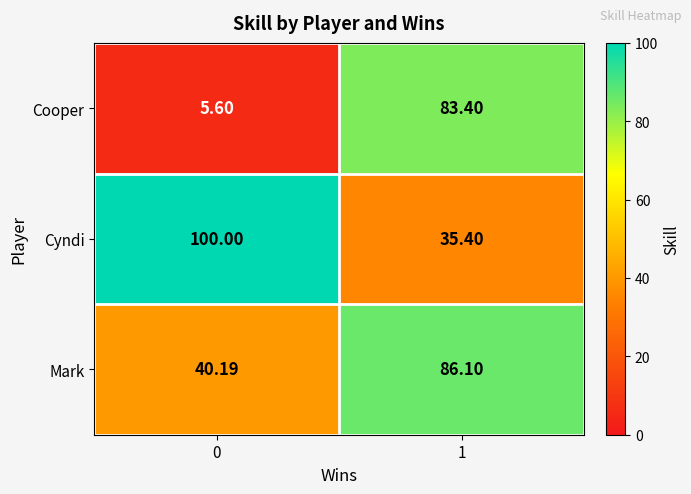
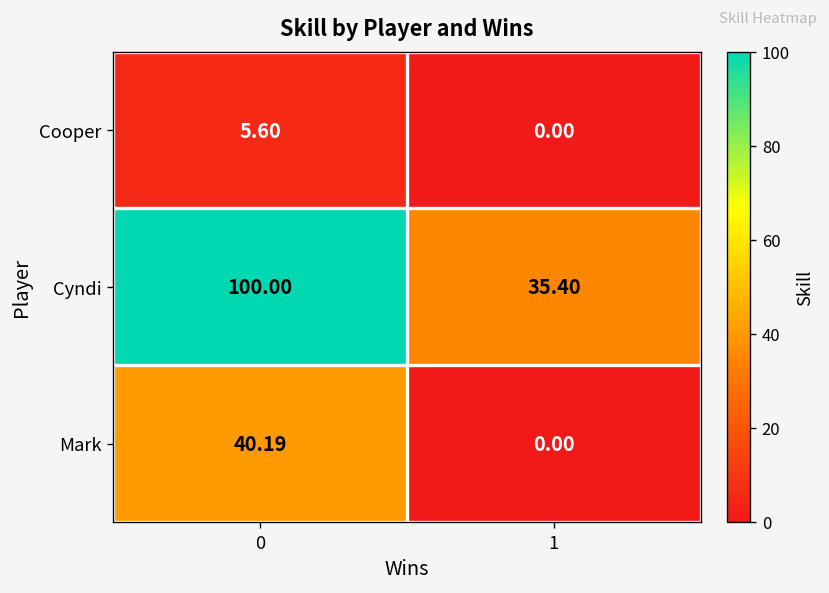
  {
    "Cooper": {
      "0": 5.60,
-     "1": 83.40
+     "1": 0.00
    },
    "Cyndi": {
      "0": 100.00,
      "1": 35.40
    },
    "Mark": {
      "0": 40.19,
-     "1": 86.10
+     "1": 0.00
    }
  }
